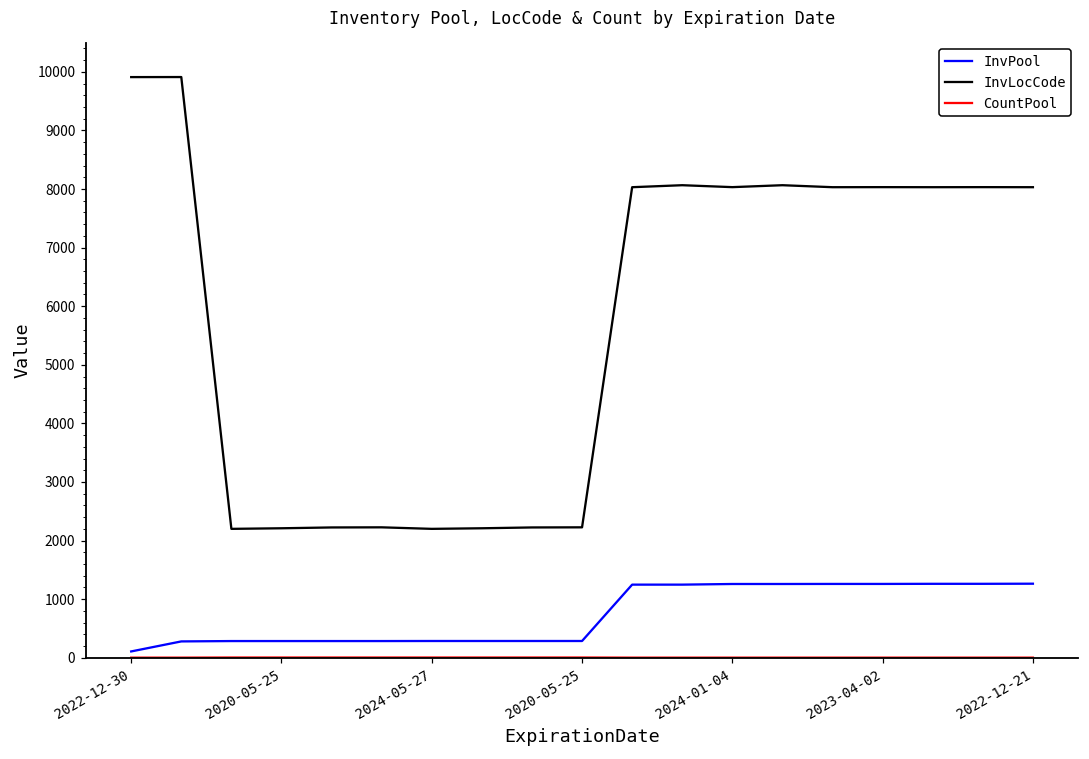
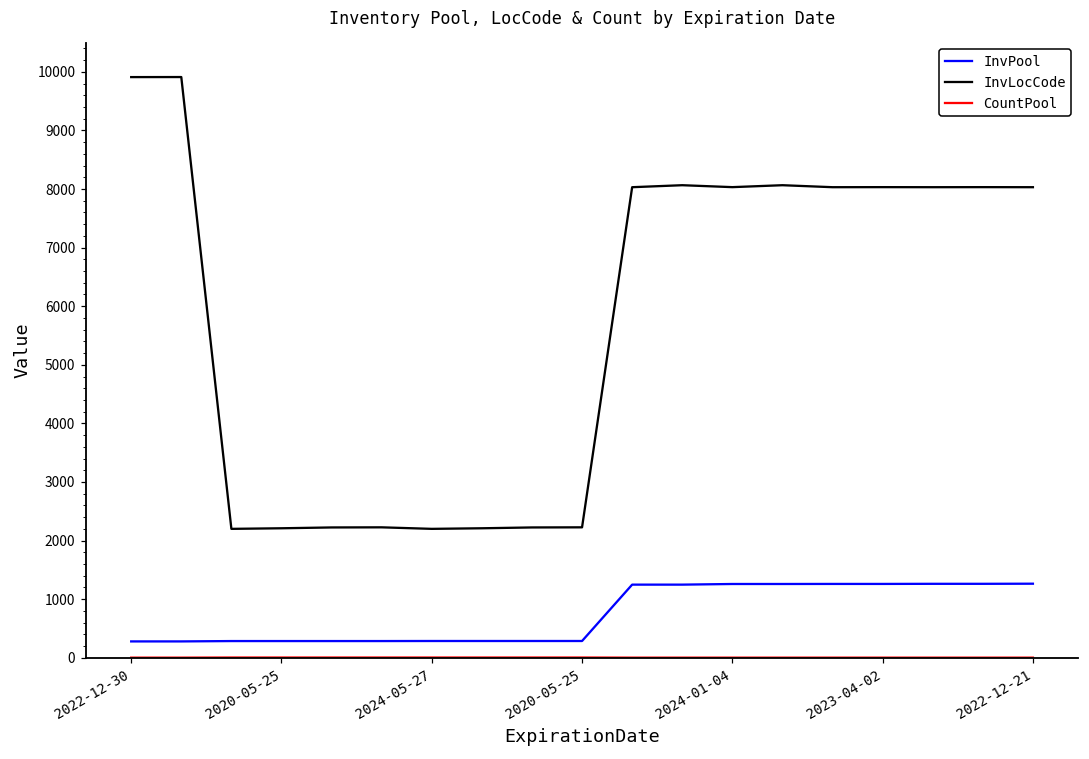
  {
    "InvPool": {
-     "2022-12-30": 100
+     "2022-12-30": 300
    },
    "InvLocCode": {
      "2022-12-30": 9900
    },
    "CountPool": {
      "2022-12-30": 0
    }
  }
